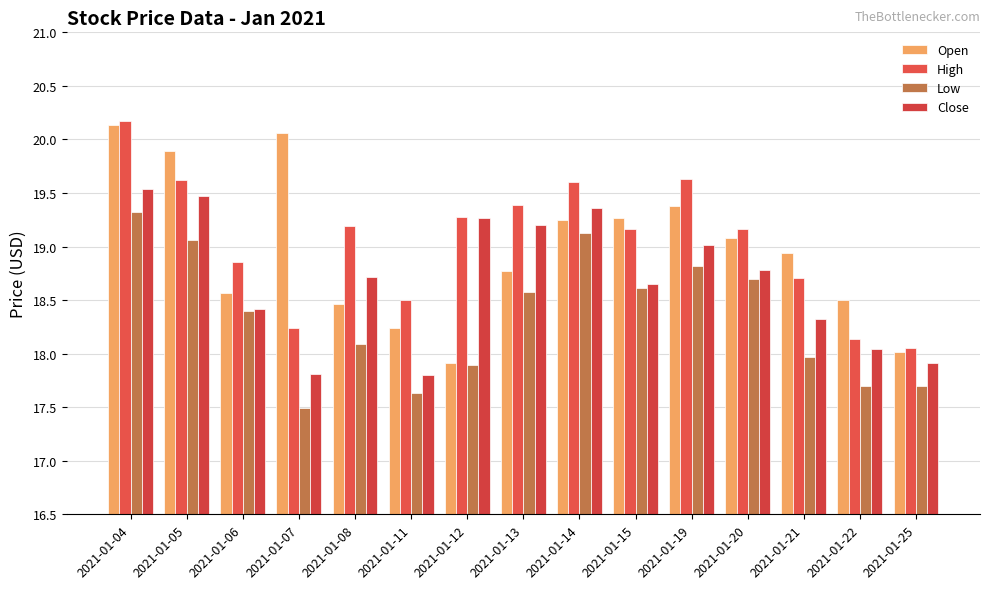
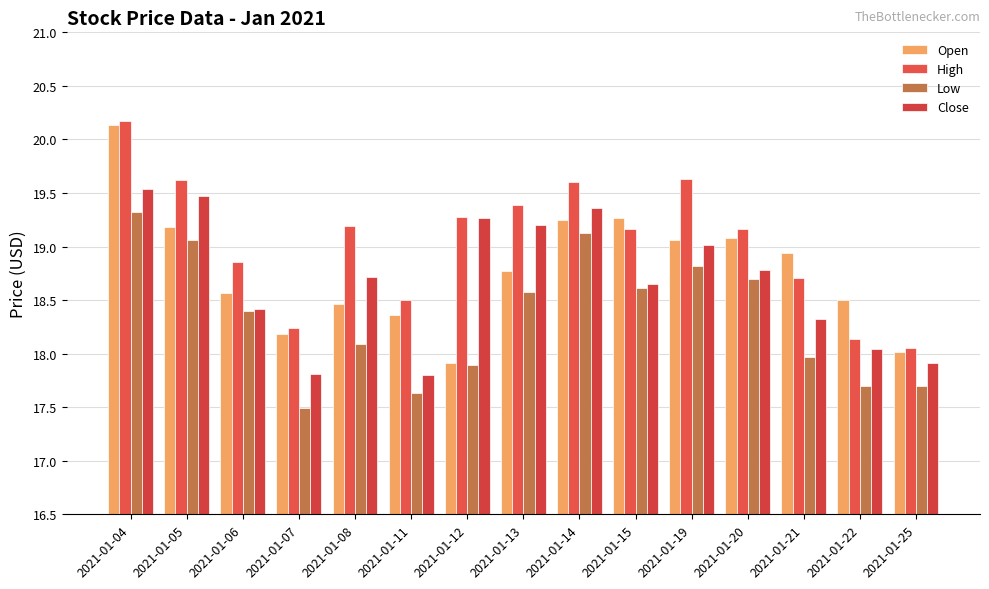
  {
    "Open": {
      "2021-01-04": 20.14,
-     "2021-01-05": 19.90,
+     "2021-01-05": 19.18,
      "2021-01-06": 18.57,
-     "2021-01-07": 20.06,
+     "2021-01-07": 18.18,
      "2021-01-08": 18.46,
-     "2021-01-11": 18.24,
+     "2021-01-11": 18.36,
      "2021-01-12": 17.91,
      "2021-01-13": 18.78,
      "2021-01-14": 19.25,
      "2021-01-15": 19.27,
-     "2021-01-19": 19.38,
+     "2021-01-19": 19.06,
      "2021-01-20": 19.08,
      "2021-01-21": 18.94,
      "2021-01-22": 18.50,
      "2021-01-25": 18.02
    }
  }
